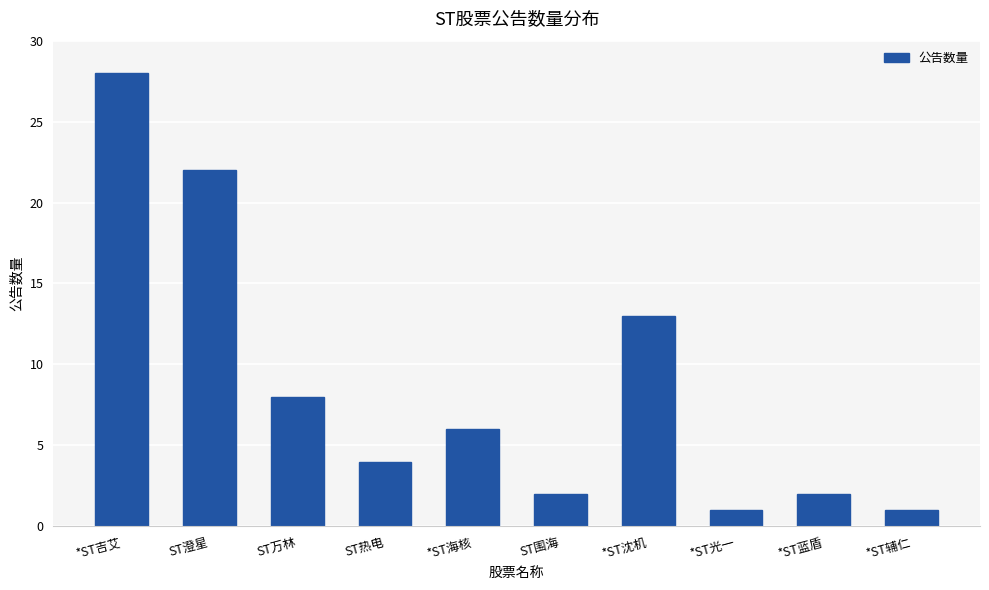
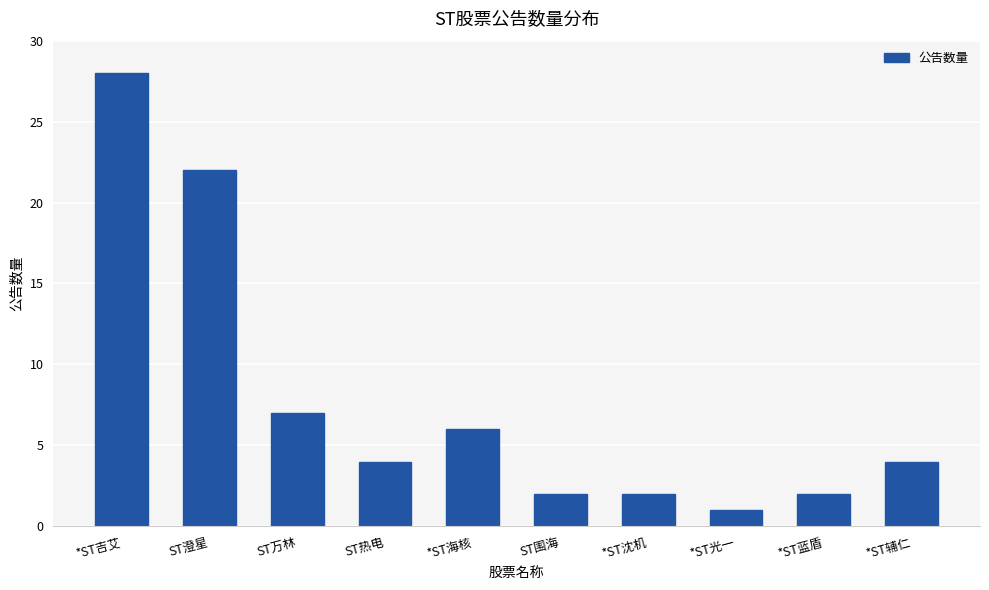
  {
    "*ST吉艾": 28,
    "ST澄星": 22,
-   "ST万林": 8,
+   "ST万林": 7,
    "ST热电": 4,
    "*ST海核": 6,
    "ST围海": 2,
-   "*ST沈机": 13,
+   "*ST沈机": 2,
    "*ST光一": 1,
    "*ST蓝盾": 2,
-   "*ST辅仁": 1
+   "*ST辅仁": 4
  }
